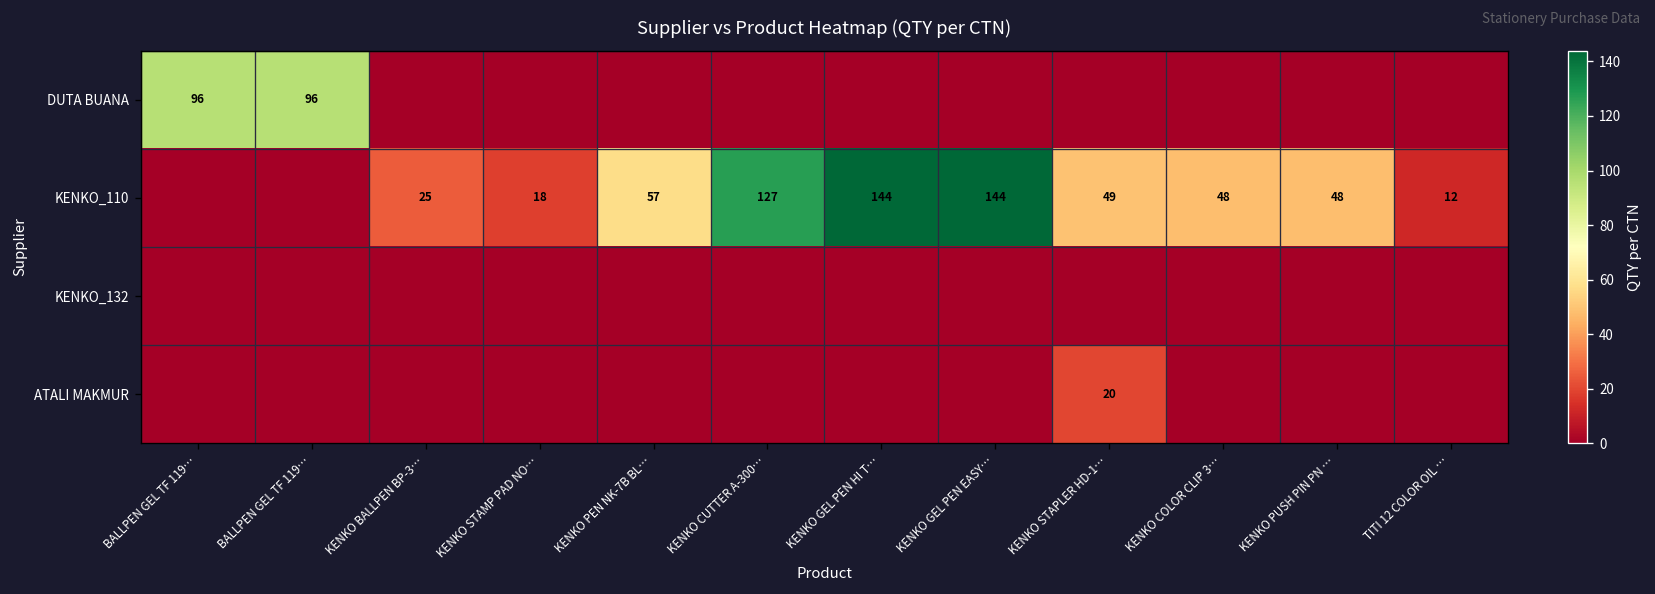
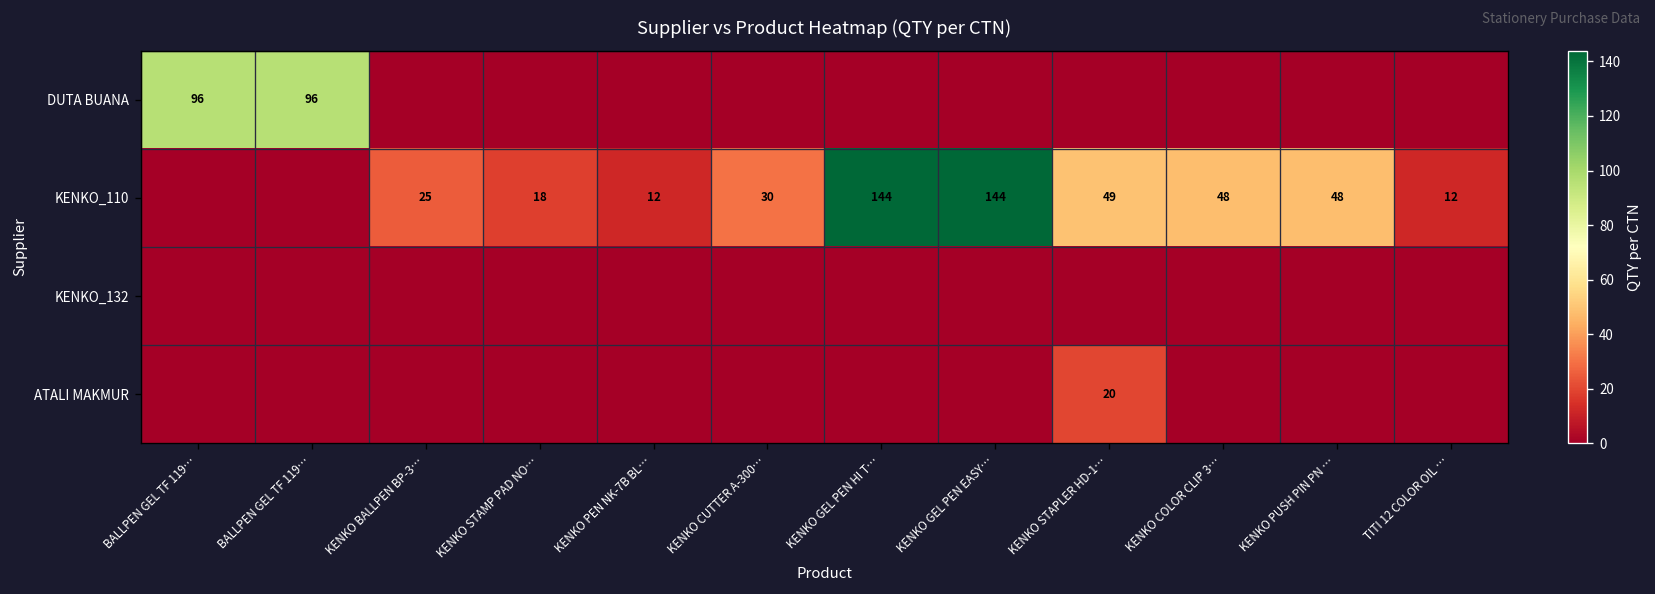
  {
    "KENKO_110": {
      "KENKO BALLPEN BP-3…": 25,
      "KENKO STAMP PAD NO…": 18,
-     "KENKO PEN NK-7B BL…": 57,
-     "KENKO CUTTER A-300…": 127,
+     "KENKO PEN NK-7B BL…": 12,
+     "KENKO CUTTER A-300…": 30,
      "KENKO GEL PEN HI T…": 144,
      "KENKO GEL PEN EASY…": 144,
      "KENKO STAPLER HD-1…": 49,
      "KENKO COLOR CLIP 3…": 48,
      "KENKO PUSH PIN PN …": 48,
      "TITI 12 COLOR OIL …": 12
    },
    "ATALI MAKMUR": {
      "KENKO STAPLER HD-1…": 20
    }
  }
